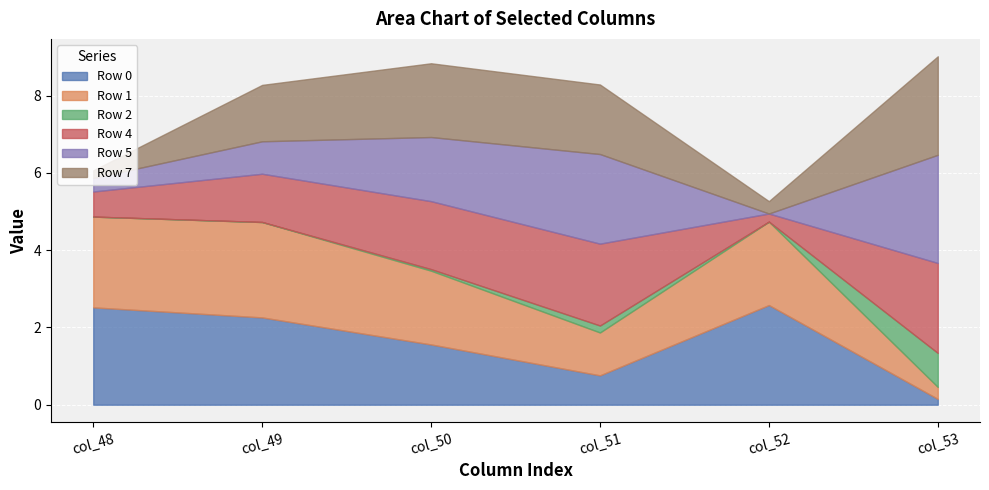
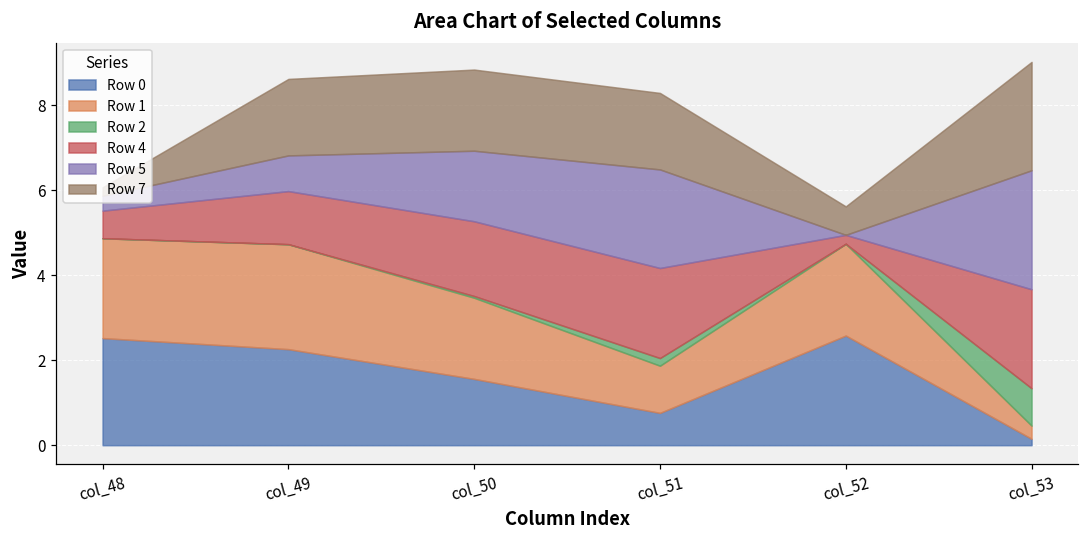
  {
    "Row 2": {
      "col_51": 0.2,
      "col_53": 0.9
    },
    "Row 7": {
-     "col_49": 1.5,
+     "col_49": 1.8,
      "col_50": 1.9,
      "col_51": 1.8,
-     "col_52": 0.3,
+     "col_52": 0.7,
      "col_53": 2.6
    }
  }
